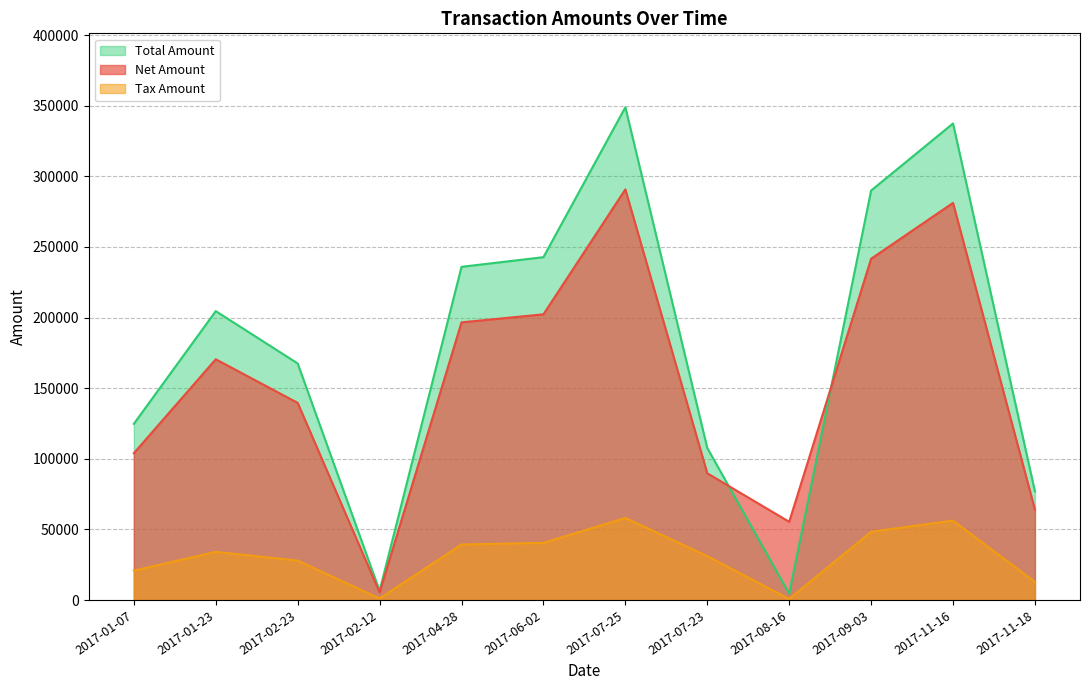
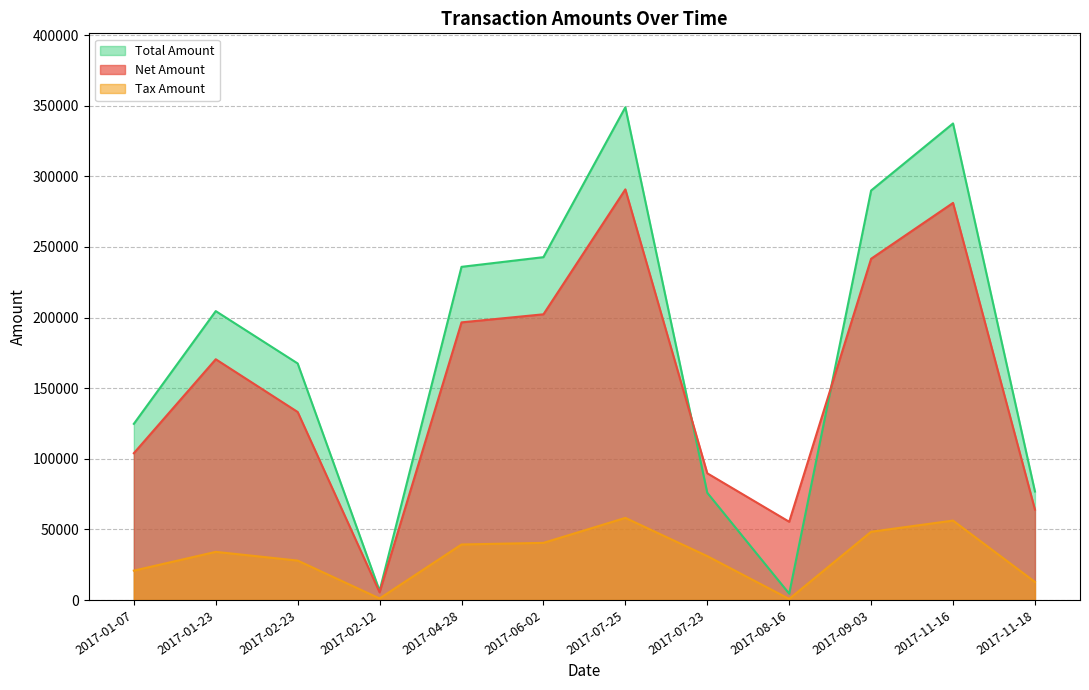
  {
    "Total Amount": {
      "2017-01-07": 125000,
      "2017-01-23": 205000,
      "2017-02-23": 167000,
      "2017-04-28": 236000,
      "2017-06-02": 243000,
      "2017-07-25": 349000,
-     "2017-07-23": 108000,
+     "2017-07-23": 76000,
      "2017-08-16": 4000,
      "2017-09-03": 290000,
      "2017-11-16": 337000,
      "2017-11-18": 77000
    },
    "Net Amount": {
      "2017-01-07": 104000,
      "2017-01-23": 170000,
-     "2017-02-23": 140000,
+     "2017-02-23": 133000,
      "2017-04-28": 197000,
      "2017-06-02": 202000,
      "2017-07-25": 291000,
      "2017-07-23": 90000,
      "2017-08-16": 55000,
      "2017-09-03": 242000,
      "2017-11-16": 281000,
      "2017-11-18": 64000
    },
    "Tax Amount": {
      "2017-01-07": 21000,
      "2017-01-23": 34000,
      "2017-02-23": 28000,
      "2017-02-12": 1000,
      "2017-04-28": 39000,
      "2017-06-02": 40000,
      "2017-07-25": 58000,
      "2017-07-23": 31000,
      "2017-08-16": 1000,
      "2017-09-03": 48000,
      "2017-11-16": 56000,
      "2017-11-18": 13000
    }
  }
